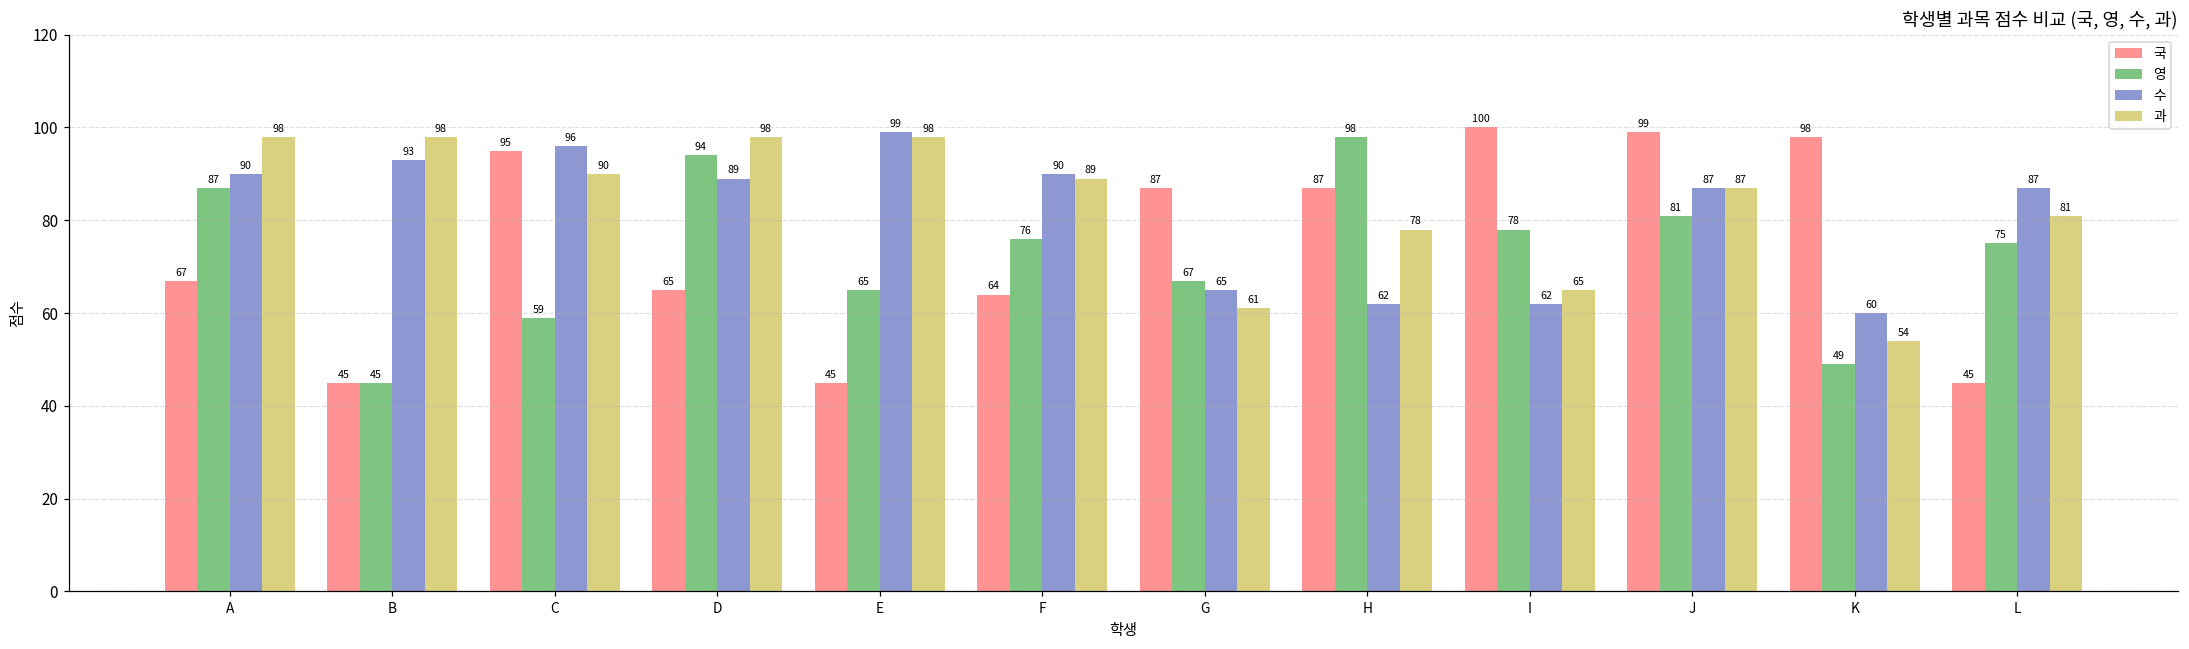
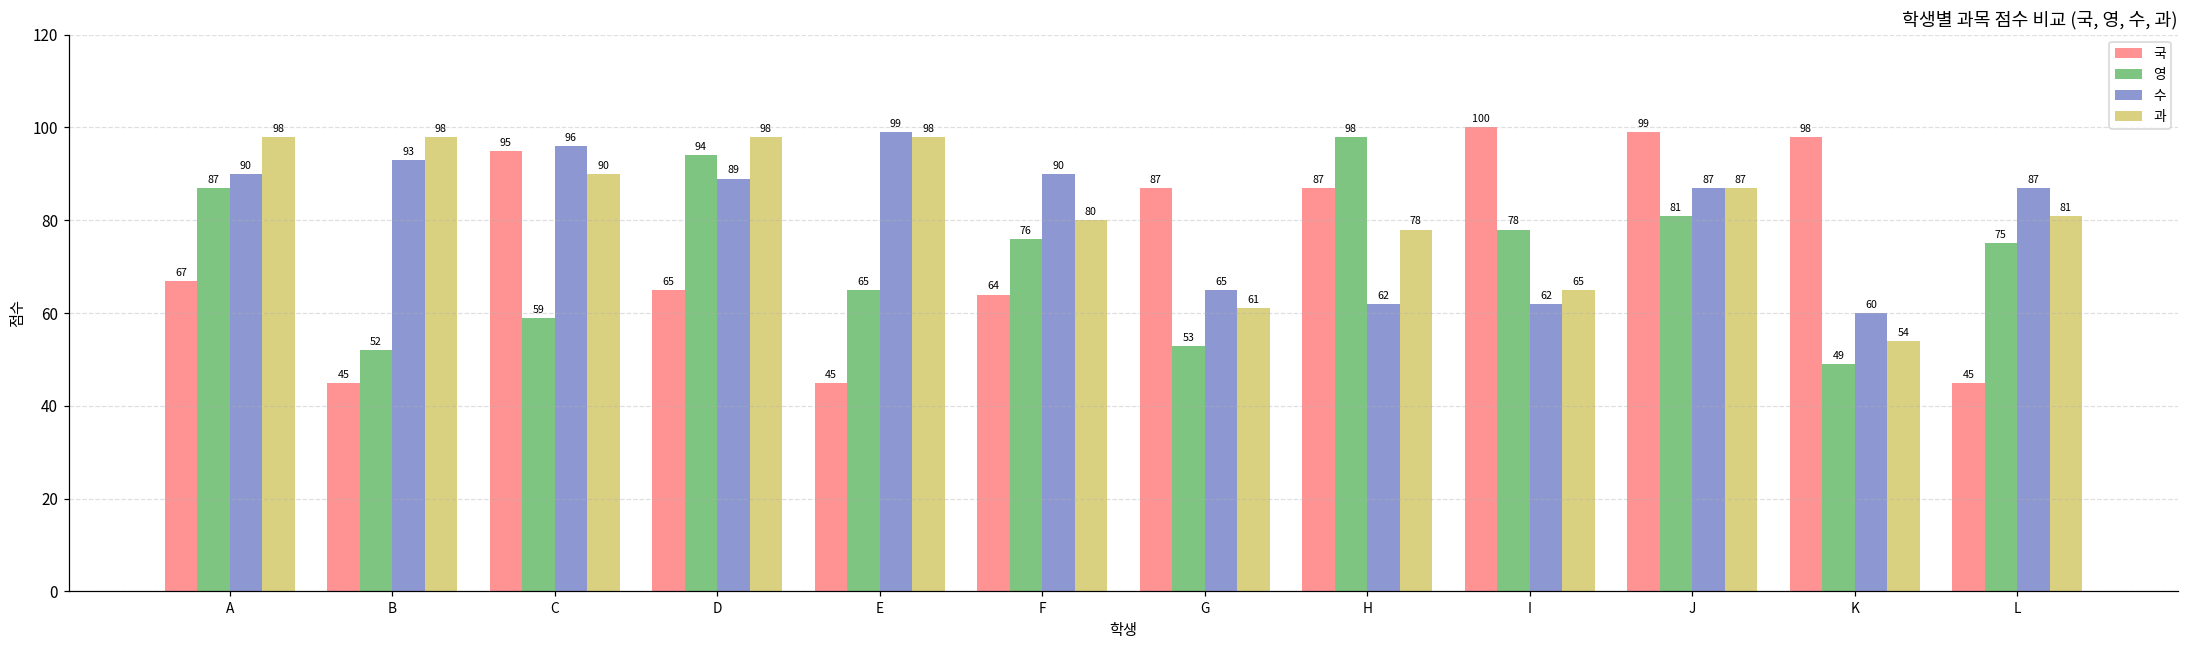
  {
    "국": {
      "A": 67,
      "B": 45,
      "C": 95,
      "D": 65,
      "E": 45,
      "F": 64,
      "G": 87,
      "H": 87,
      "I": 100,
      "J": 99,
      "K": 98,
      "L": 45
    },
    "영": {
      "A": 87,
-     "B": 45,
+     "B": 52,
      "C": 59,
      "D": 94,
      "E": 65,
      "F": 76,
-     "G": 67,
+     "G": 53,
      "H": 98,
      "I": 78,
      "J": 81,
      "K": 49,
      "L": 75
    },
    "수": {
      "A": 90,
      "B": 93,
      "C": 96,
      "D": 89,
      "E": 99,
      "F": 90,
      "G": 65,
      "H": 62,
      "I": 62,
      "J": 87,
      "K": 60,
      "L": 87
    },
    "과": {
      "A": 98,
      "B": 98,
      "C": 90,
      "D": 98,
      "E": 98,
-     "F": 89,
+     "F": 80,
      "G": 61,
      "H": 78,
      "I": 65,
      "J": 87,
      "K": 54,
      "L": 81
    }
  }
